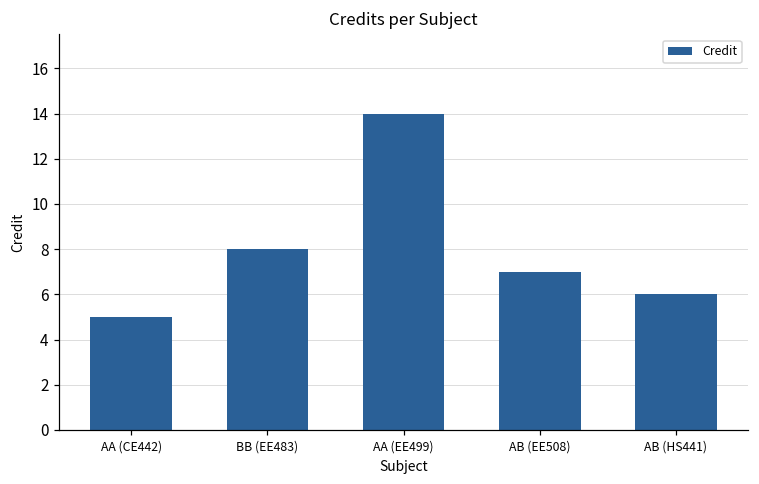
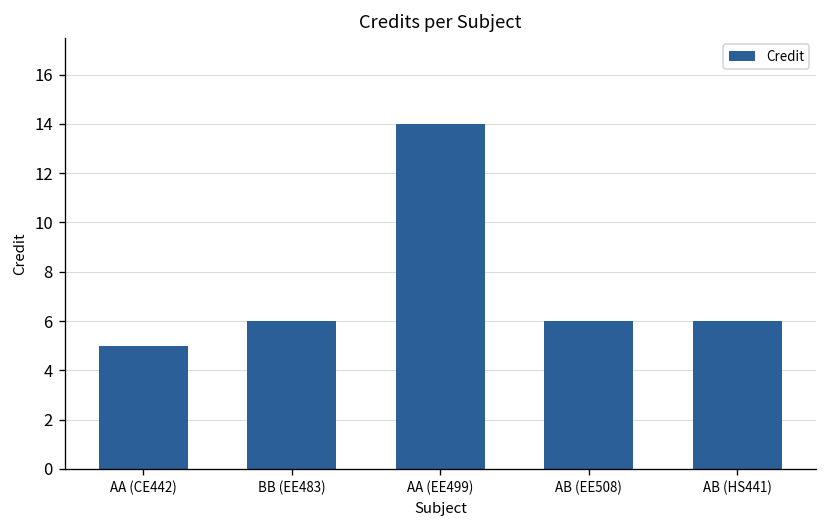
  {
    "AA (CE442)": 5,
-   "BB (EE483)": 8,
+   "BB (EE483)": 6,
    "AA (EE499)": 14,
-   "AB (EE508)": 7,
+   "AB (EE508)": 6,
    "AB (HS441)": 6
  }
